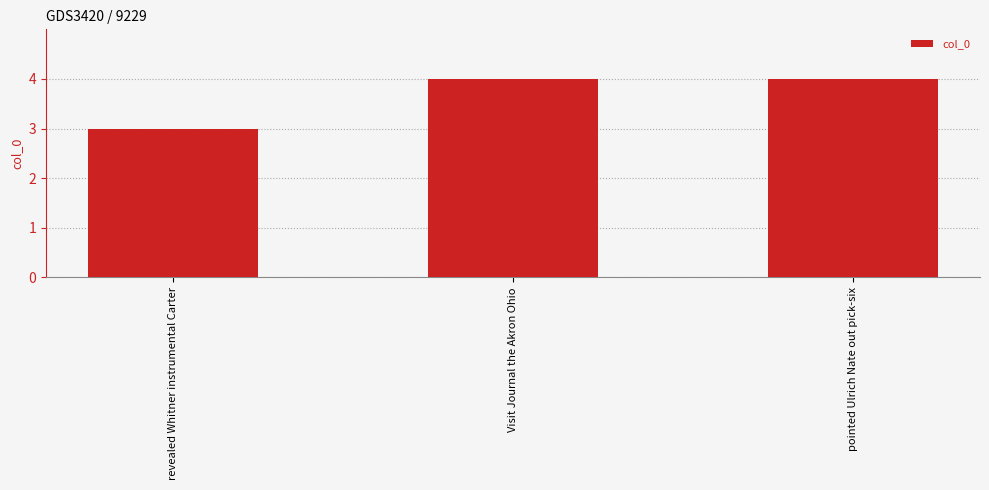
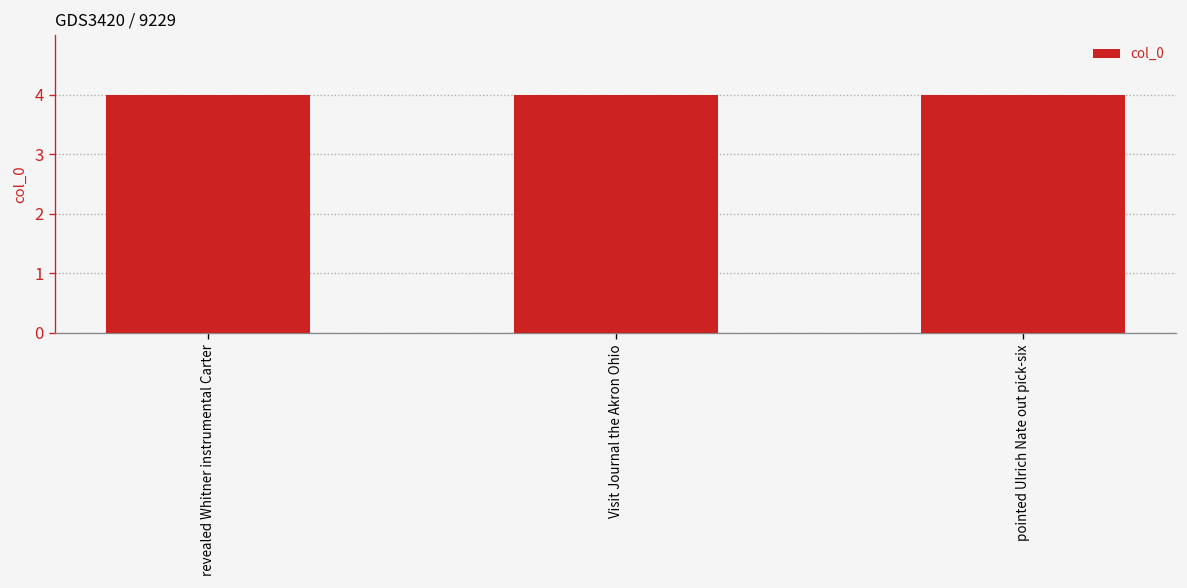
  {
-   "revealed Whitner instrumental Carter": 3,
+   "revealed Whitner instrumental Carter": 4,
    "Visit Journal the Akron Ohio": 4,
    "pointed Ulrich Nate out pick-six": 4
  }
